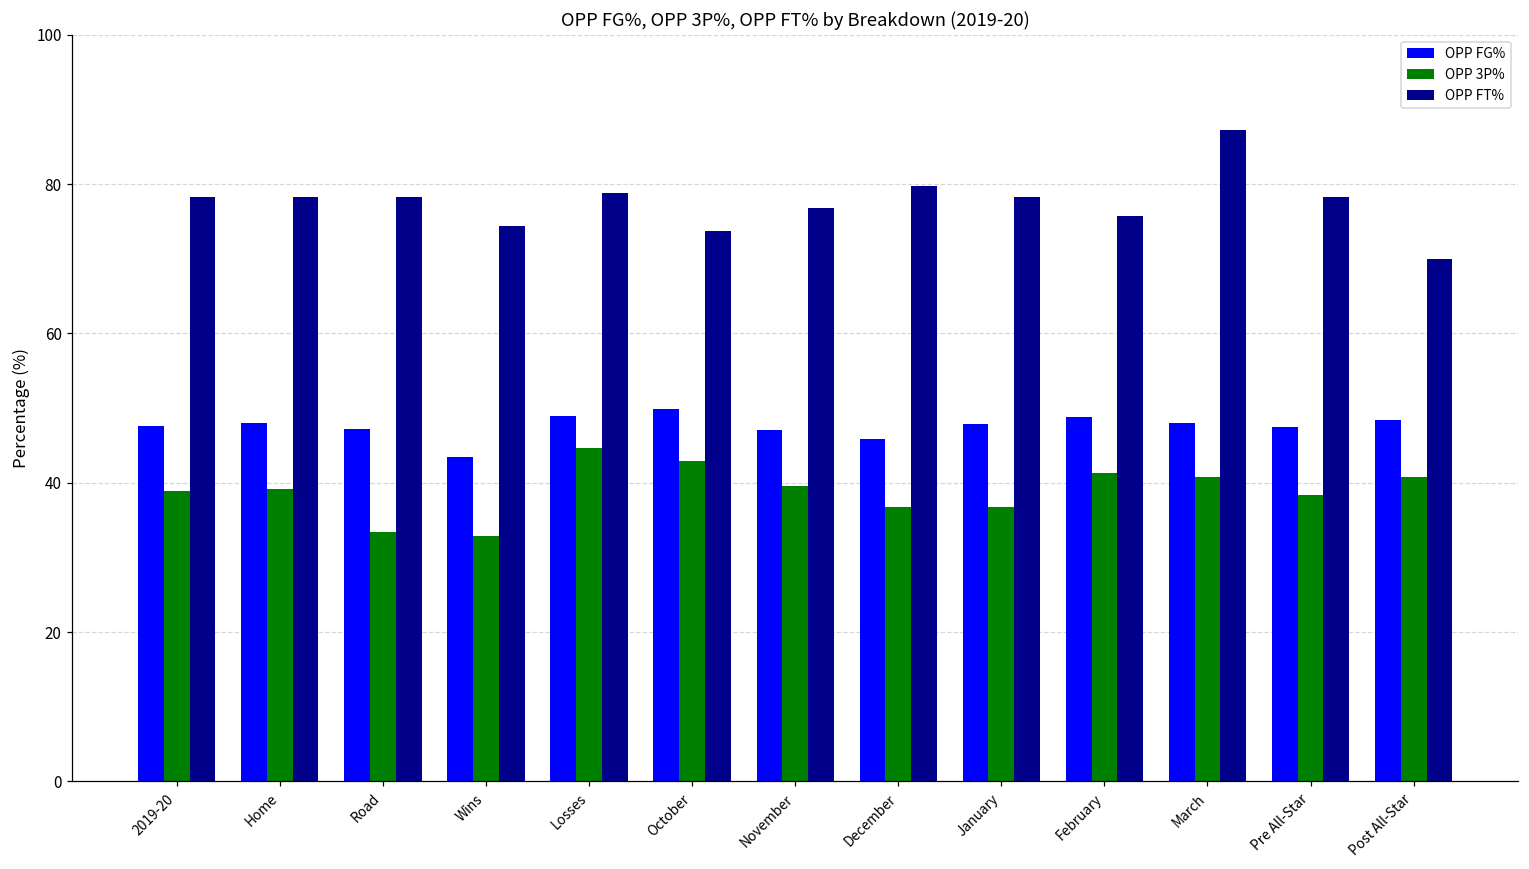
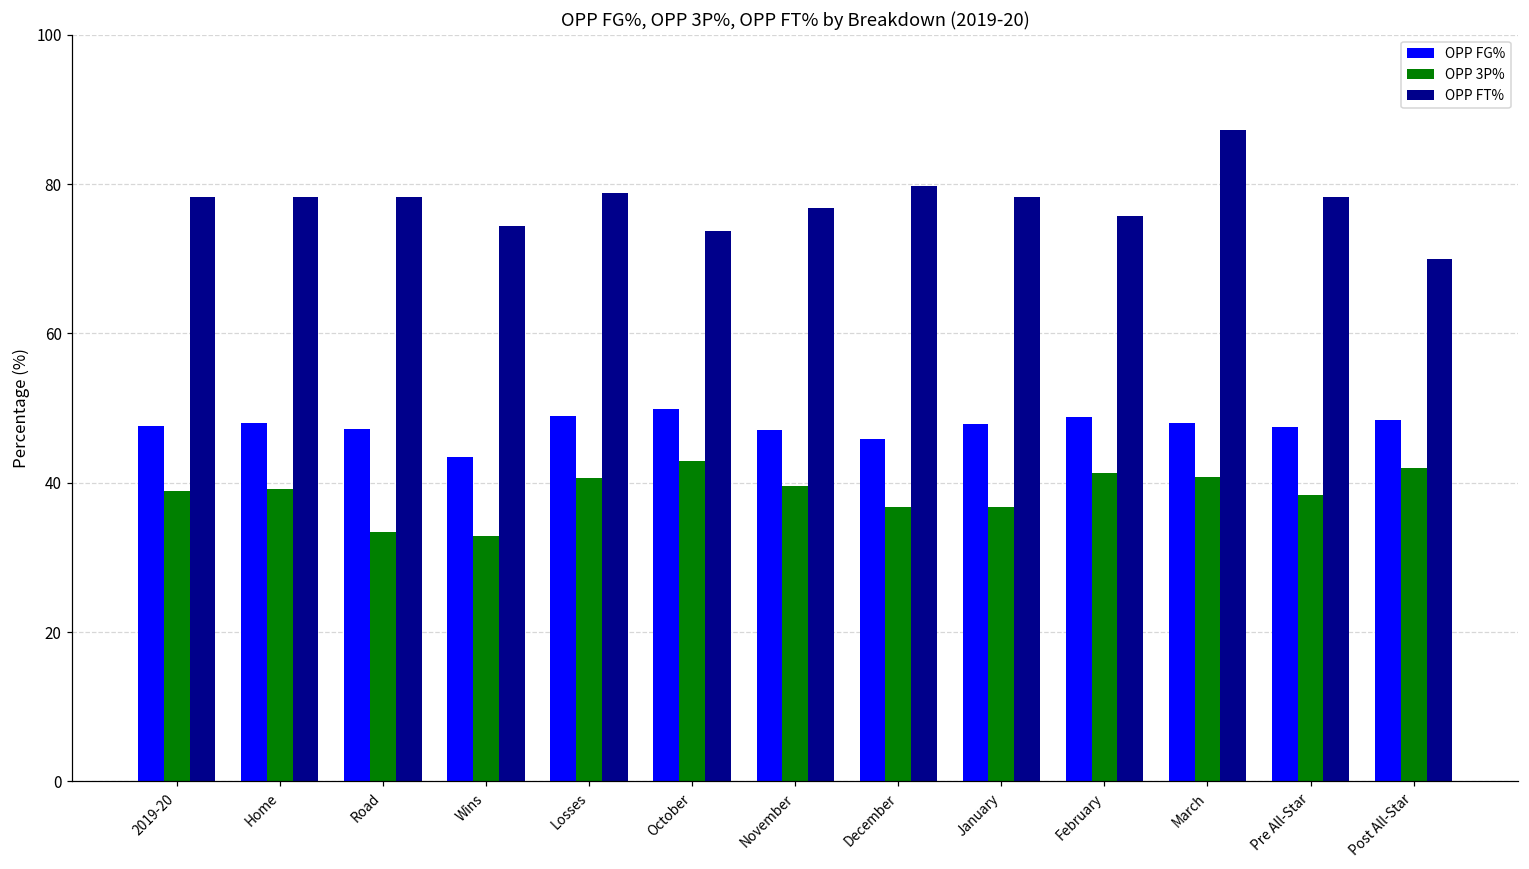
  {
    "OPP FG%": {
      "2019-20": 48,
      "Home": 48,
      "Road": 47,
      "Wins": 44,
      "Losses": 49,
      "October": 50,
      "November": 47,
      "December": 46,
      "January": 48,
      "February": 49,
      "March": 48,
      "Pre All-Star": 48,
      "Post All-Star": 48
    },
    "OPP 3P%": {
      "2019-20": 39,
      "Home": 39,
      "Road": 33,
      "Wins": 33,
-     "Losses": 45,
+     "Losses": 41,
      "October": 43,
      "November": 40,
      "December": 37,
      "January": 37,
      "February": 41,
      "March": 41,
      "Pre All-Star": 38,
-     "Post All-Star": 41
+     "Post All-Star": 42
    },
    "OPP FT%": {
      "2019-20": 78,
      "Home": 78,
      "Road": 78,
      "Wins": 74,
      "Losses": 79,
      "October": 74,
      "November": 77,
      "December": 80,
      "January": 78,
      "February": 76,
      "March": 87,
      "Pre All-Star": 78,
      "Post All-Star": 70
    }
  }
